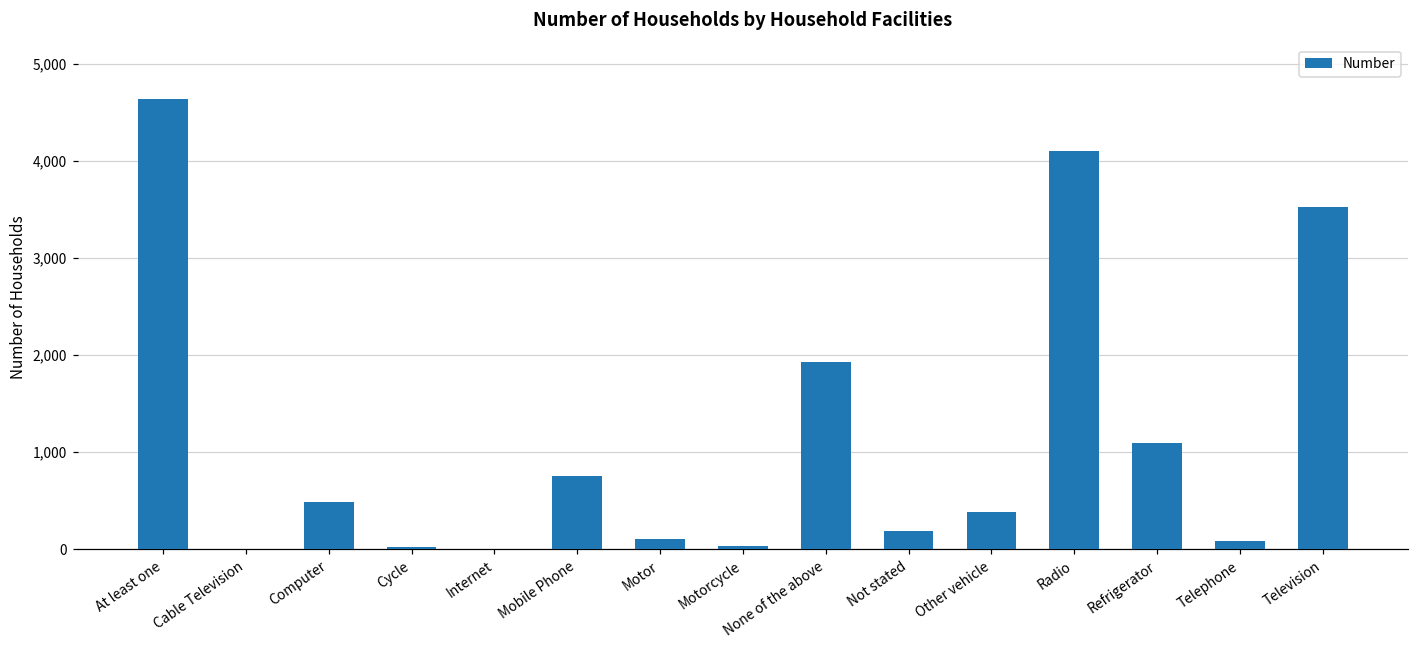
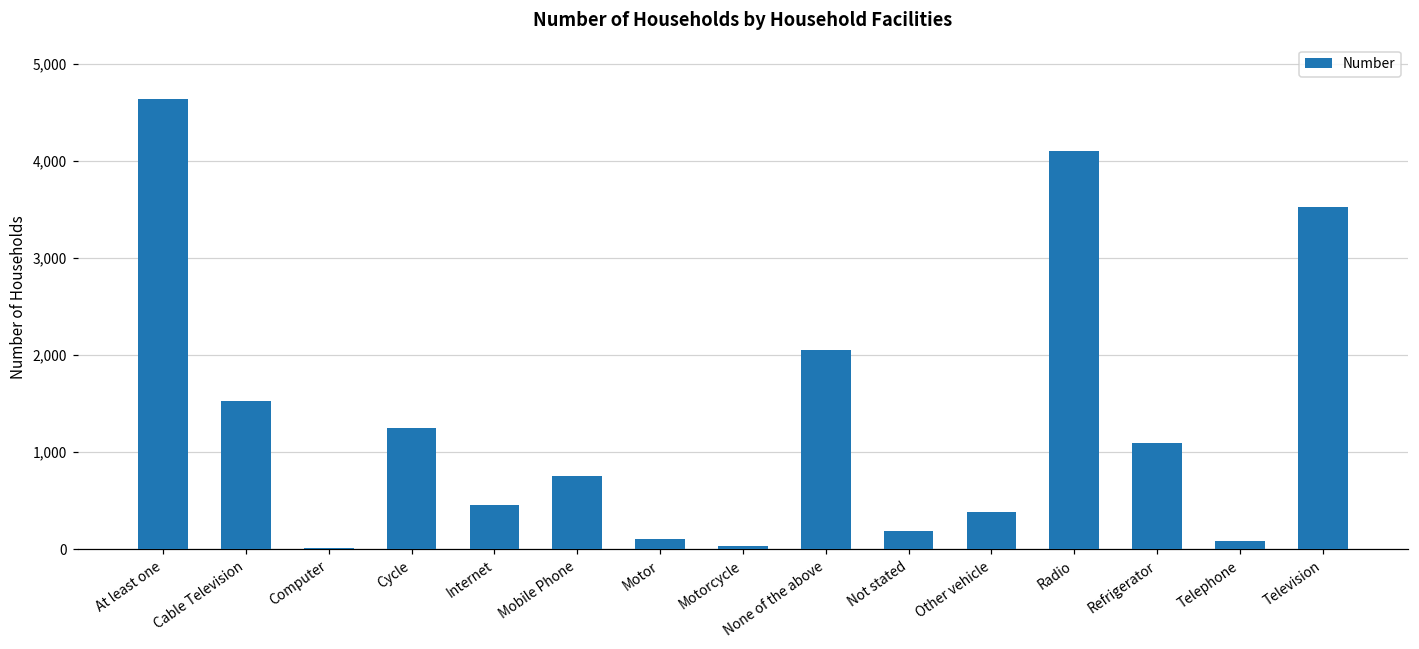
  {
    "At least one": "4,600",
-   "Cable Television": "0",
-   "Computer": "500",
-   "Cycle": "0",
-   "Internet": "0",
+   "Cable Television": "1,500",
+   "Computer": "0",
+   "Cycle": "1,200",
+   "Internet": "500",
    "Mobile Phone": "800",
    "Motor": "100",
    "Motorcycle": "0",
-   "None of the above": "1,900",
+   "None of the above": "2,000",
    "Not stated": "200",
    "Other vehicle": "400",
    "Radio": "4,100",
    "Refrigerator": "1,100",
    "Telephone": "100",
    "Television": "3,500"
  }
